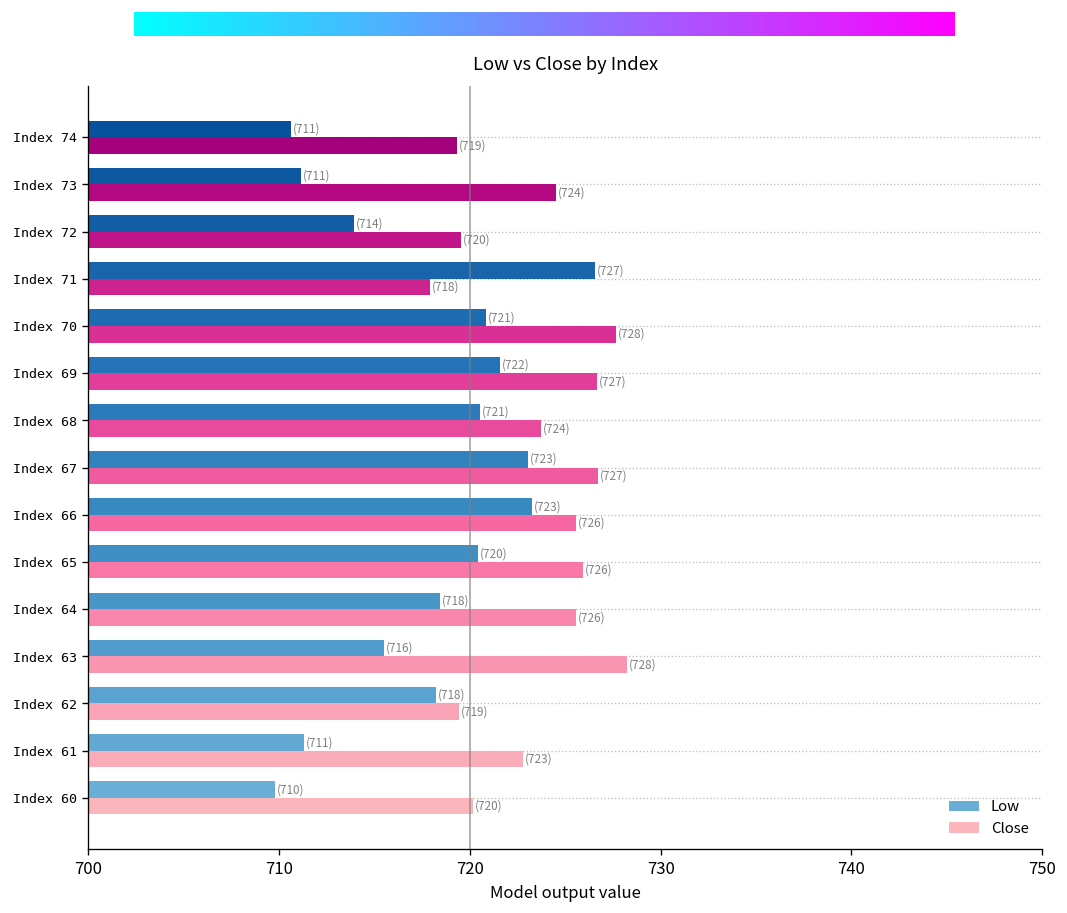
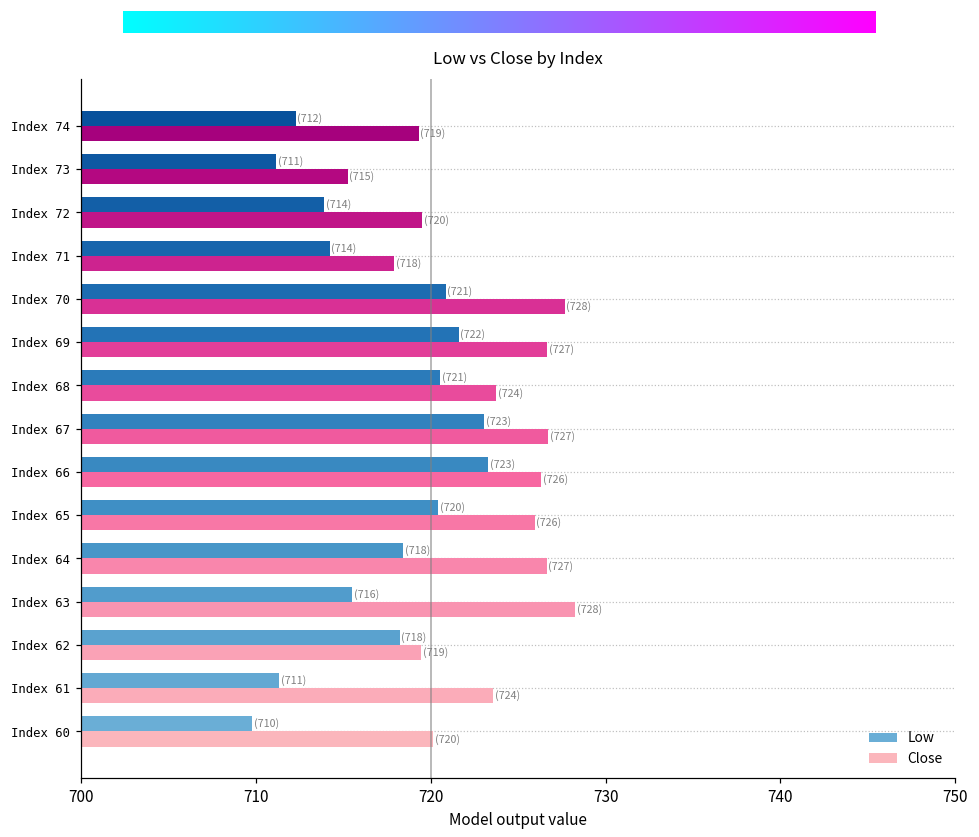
  {
    "Low": {
-     "Index 74": "(711)",
+     "Index 74": "(712)",
      "Index 73": "(711)",
      "Index 72": "(714)",
-     "Index 71": "(727)",
+     "Index 71": "(714)",
      "Index 70": "(721)",
      "Index 69": "(722)",
      "Index 68": "(721)",
      "Index 67": "(723)",
      "Index 66": "(723)",
      "Index 65": "(720)",
      "Index 64": "(718)",
      "Index 63": "(716)",
      "Index 62": "(718)",
      "Index 61": "(711)",
      "Index 60": "(710)"
    },
    "Close": {
      "Index 74": "(719)",
-     "Index 73": "(724)",
+     "Index 73": "(715)",
      "Index 72": "(720)",
      "Index 71": "(718)",
      "Index 70": "(728)",
      "Index 69": "(727)",
      "Index 68": "(724)",
      "Index 67": "(727)",
-     "Index 66": "725.5",
+     "Index 66": "726.3",
      "Index 65": "(726)",
-     "Index 64": "(726)",
+     "Index 64": "(727)",
      "Index 63": "(728)",
      "Index 62": "(719)",
-     "Index 61": "(723)",
+     "Index 61": "(724)",
      "Index 60": "(720)"
    }
  }
